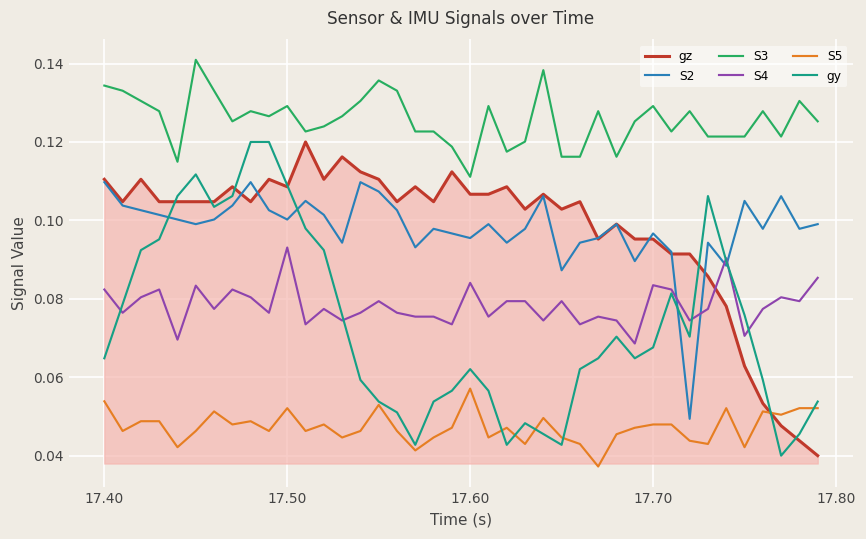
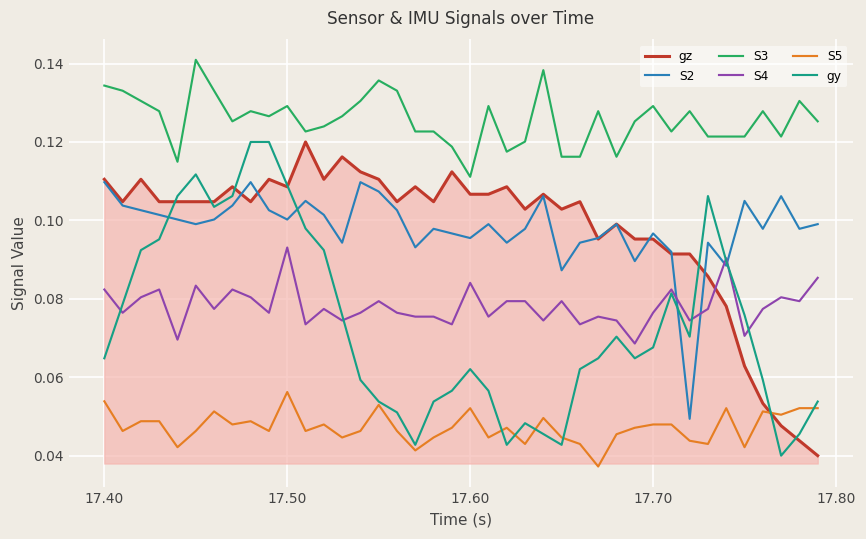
  {
    "gz": {
      "17.40": 0.110,
      "17.60": 0.107,
      "17.70": 0.095
    },
    "S2": {
      "17.40": 0.110,
      "17.50": 0.100,
      "17.60": 0.095,
      "17.70": 0.097
    },
    "S4": {
      "17.40": 0.082,
      "17.50": 0.093,
      "17.60": 0.084,
-     "17.70": 0.083
+     "17.70": 0.076
    },
    "S5": {
      "17.40": 0.054,
-     "17.50": 0.052,
-     "17.60": 0.057,
+     "17.50": 0.056,
+     "17.60": 0.052,
      "17.70": 0.048
    }
  }
